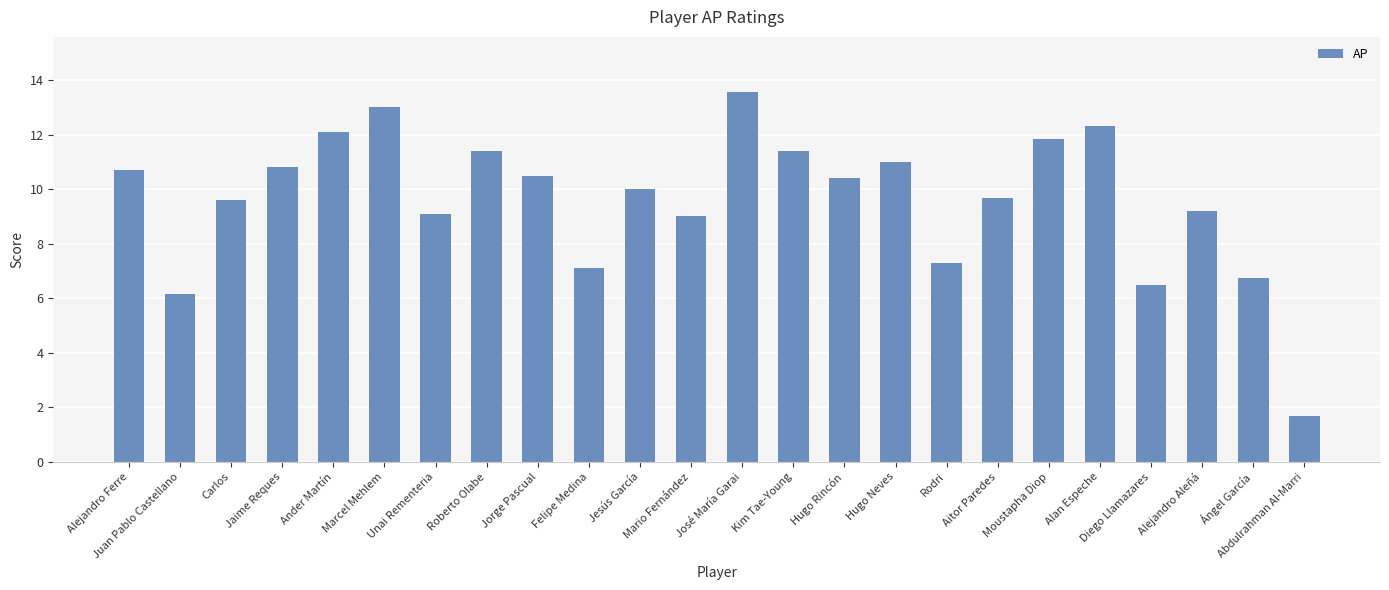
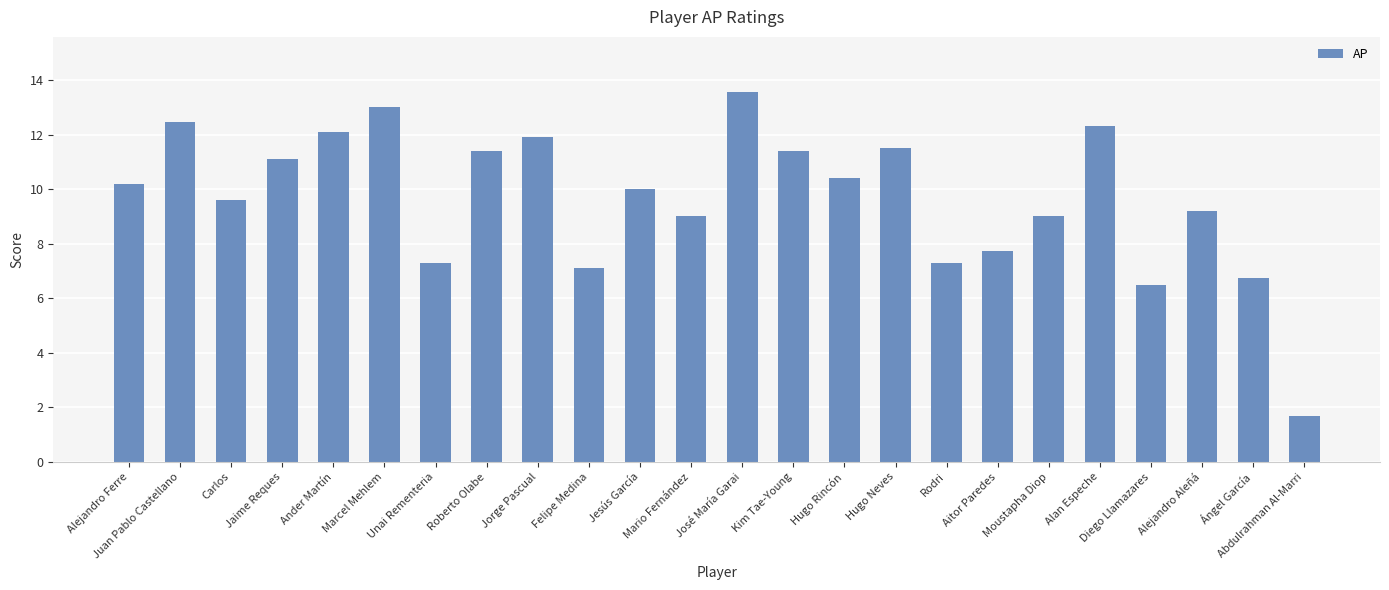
  {
-   "Alejandro Ferre": 10.7,
-   "Juan Pablo Castellano": 6.2,
+   "Alejandro Ferre": 10.2,
+   "Juan Pablo Castellano": 12.5,
    "Carlos": 9.6,
-   "Jaime Reques": 10.8,
+   "Jaime Reques": 11.1,
    "Ander Martín": 12.1,
    "Marcel Mehlem": 13.0,
-   "Unai Rementeria": 9.1,
+   "Unai Rementeria": 7.3,
    "Roberto Olabe": 11.4,
-   "Jorge Pascual": 10.5,
+   "Jorge Pascual": 11.9,
    "Felipe Medina": 7.1,
    "Jesús García": 10.0,
    "Mario Fernández": 9.0,
    "José María Garai": 13.6,
    "Kim Tae-Young": 11.4,
    "Hugo Rincón": 10.4,
-   "Hugo Neves": 11.0,
+   "Hugo Neves": 11.5,
    "Rodri": 7.3,
-   "Aitor Paredes": 9.7,
-   "Moustapha Diop": 11.9,
+   "Aitor Paredes": 7.8,
+   "Moustapha Diop": 9.0,
    "Alan Espeche": 12.3,
    "Diego Llamazares": 6.5,
    "Alejandro Aleñá": 9.2,
    "Ángel García": 6.8,
    "Abdulrahman Al-Marri": 1.7
  }
